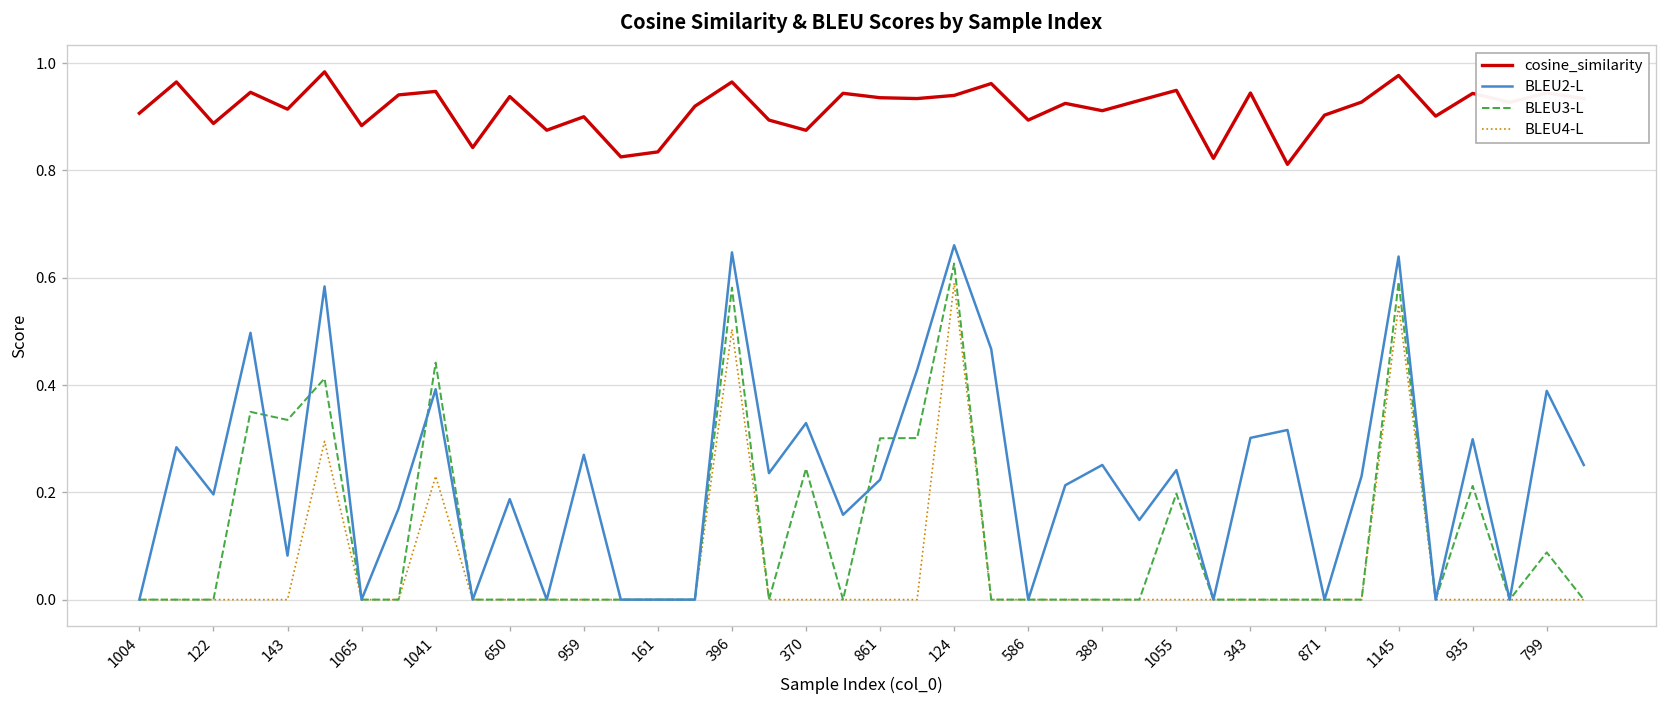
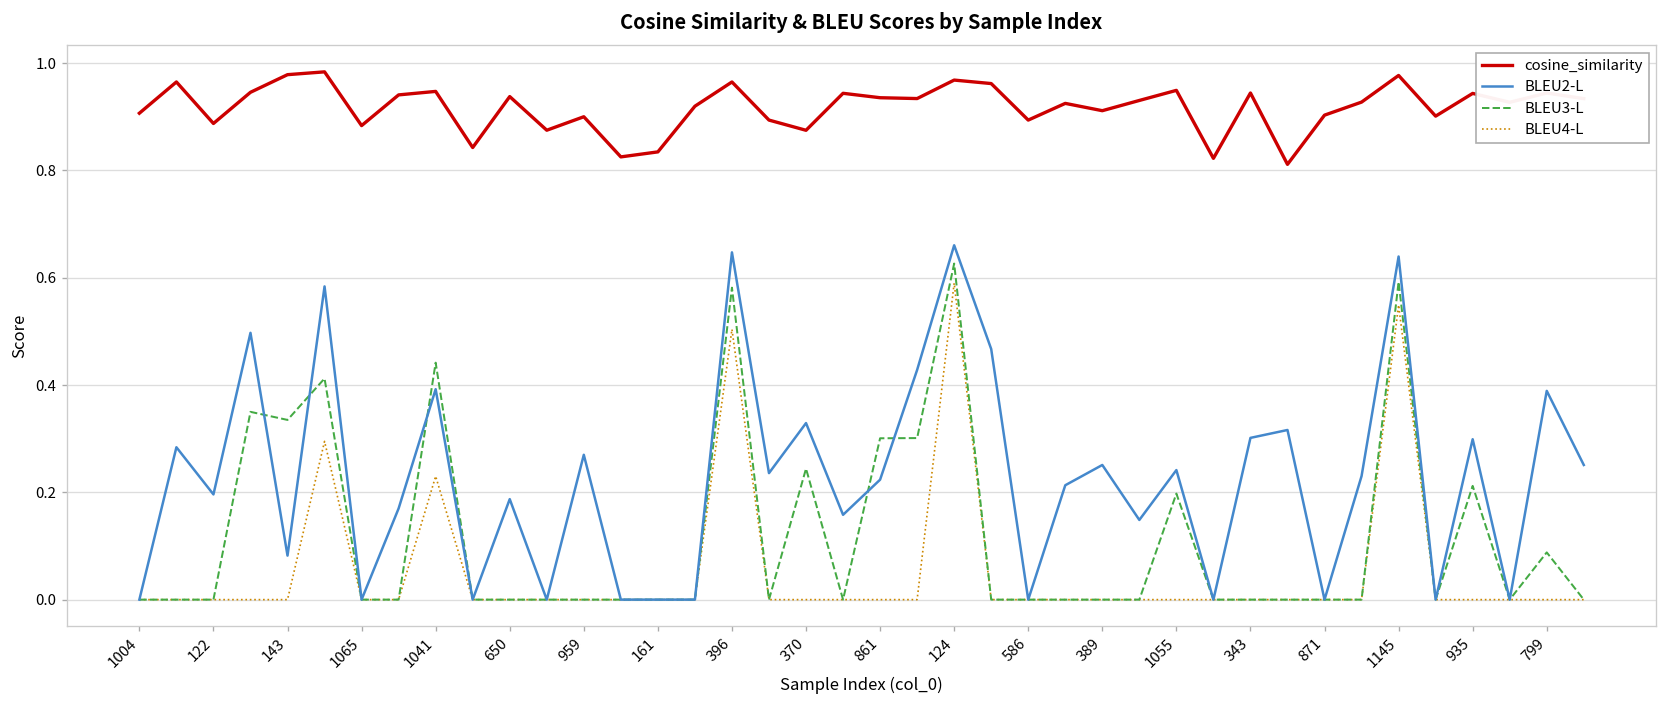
  {
    "cosine_similarity": {
      "1004": 0.91,
      "122": 0.89,
-     "143": 0.91,
+     "143": 0.98,
      "1065": 0.88,
      "1041": 0.95,
      "650": 0.94,
      "959": 0.90,
      "161": 0.83,
      "396": 0.96,
      "370": 0.87,
      "861": 0.94,
-     "124": 0.94,
+     "124": 0.97,
      "586": 0.89,
      "389": 0.91,
      "1055": 0.95,
      "343": 0.94,
      "871": 0.90,
      "1145": 0.98,
      "935": 0.94
    },
    "BLEU2-L": {
      "122": 0.20,
      "143": 0.08,
      "1041": 0.39,
      "650": 0.19,
      "959": 0.27,
      "396": 0.65,
      "370": 0.33,
      "861": 0.22,
      "124": 0.66,
      "389": 0.25,
      "1055": 0.24,
      "343": 0.30,
      "1145": 0.64,
      "935": 0.30,
      "799": 0.39
    },
    "BLEU3-L": {
      "143": 0.33,
      "1041": 0.44,
      "396": 0.58,
      "370": 0.24,
      "861": 0.30,
      "124": 0.63,
      "1055": 0.20,
      "1145": 0.59,
      "935": 0.21,
      "799": 0.09
    },
    "BLEU4-L": {
      "143": 0.00,
      "1041": 0.23,
      "396": 0.50,
      "370": 0.00,
      "861": 0.00,
      "124": 0.59,
      "1055": 0.00,
      "1145": 0.55,
      "935": 0.00,
      "799": 0.00
    }
  }
